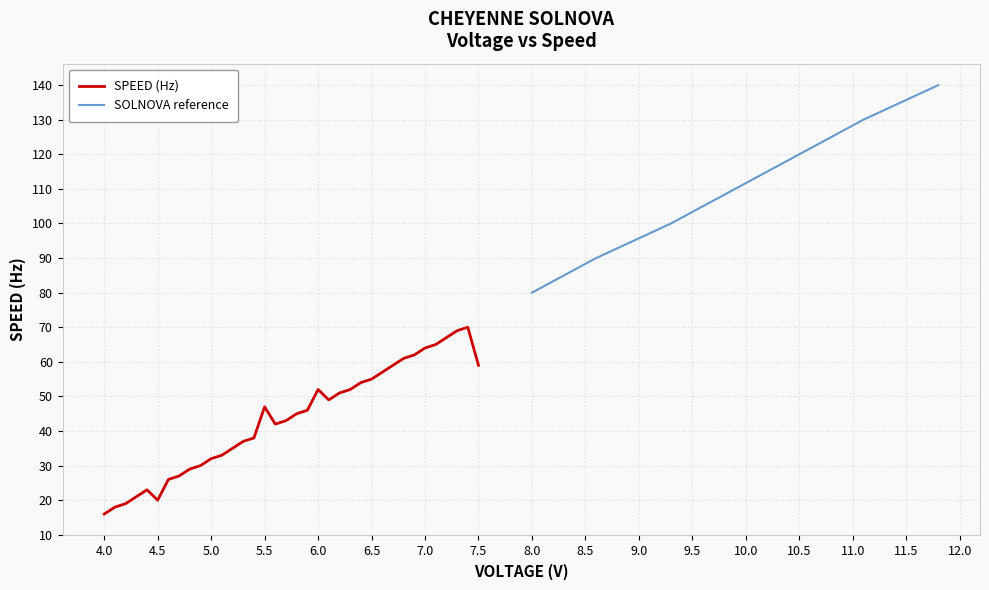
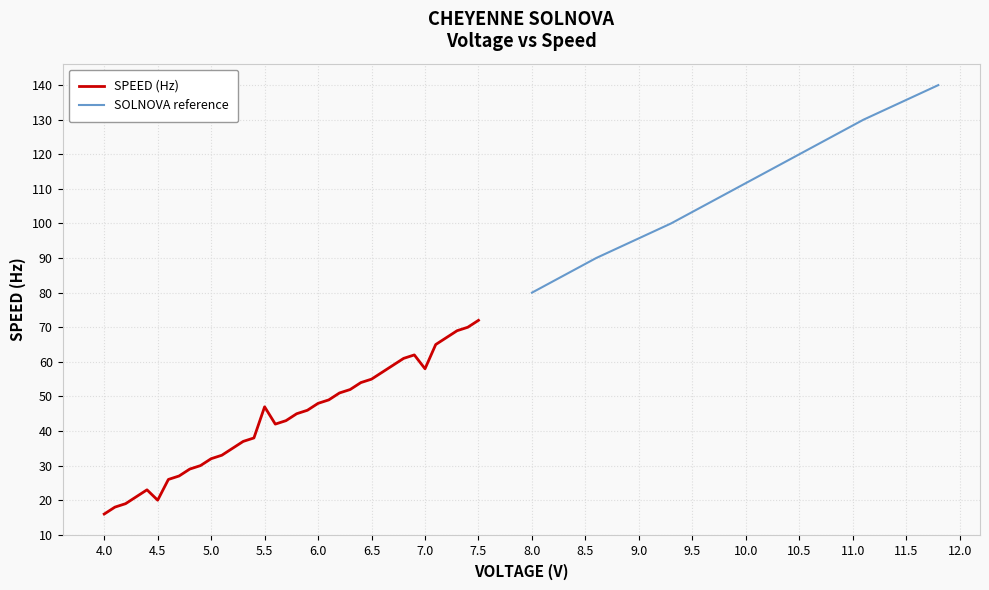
  {
    "SPEED (Hz)": {
      "4.0": 16,
      "4.5": 20,
      "5.0": 32,
      "5.5": 47,
-     "6.0": 52,
+     "6.0": 48,
      "6.5": 55,
-     "7.0": 64,
-     "7.5": 59
+     "7.0": 58,
+     "7.5": 72
    },
    "SOLNOVA reference": {
      "8.0": 80,
      "10.5": 120
    }
  }
